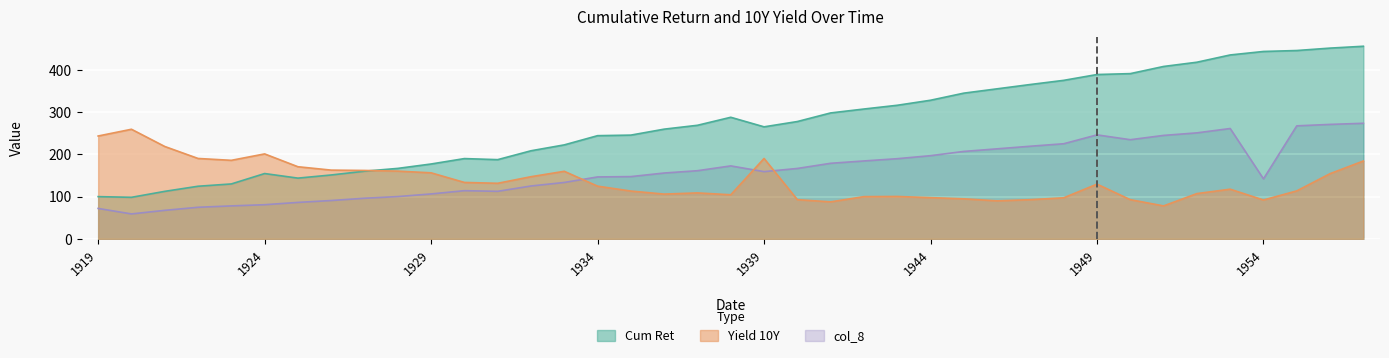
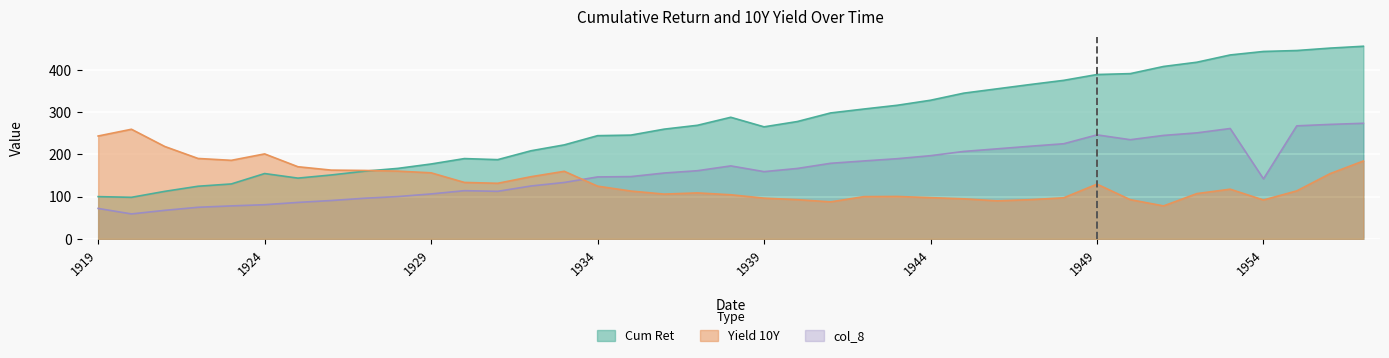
  {
    "Cum Ret": {
      "1919": 100,
      "1924": 150,
      "1929": 180,
      "1934": 240,
      "1939": 270,
      "1944": 330,
      "1949": 390,
      "1954": 440
    },
    "Yield 10Y": {
      "1919": 240,
      "1924": 200,
      "1929": 160,
      "1934": 120,
-     "1939": 190,
+     "1939": 100,
      "1944": 100,
      "1949": 130,
      "1954": 90
    },
    "col_8": {
      "1919": 70,
      "1924": 80,
      "1929": 110,
      "1934": 150,
      "1939": 160,
      "1944": 200,
      "1949": 250,
      "1954": 140
    }
  }
